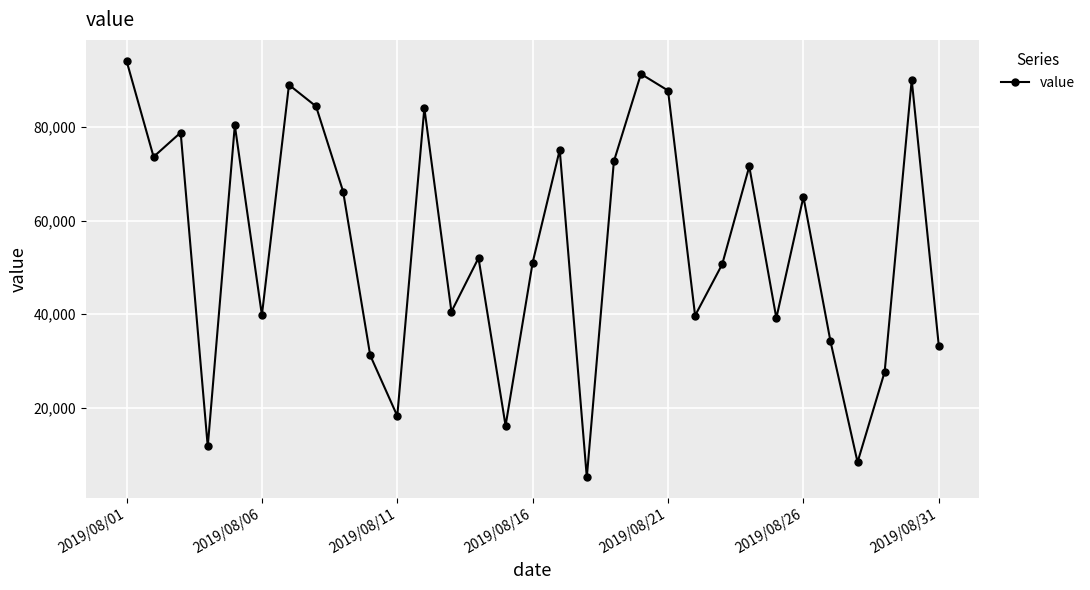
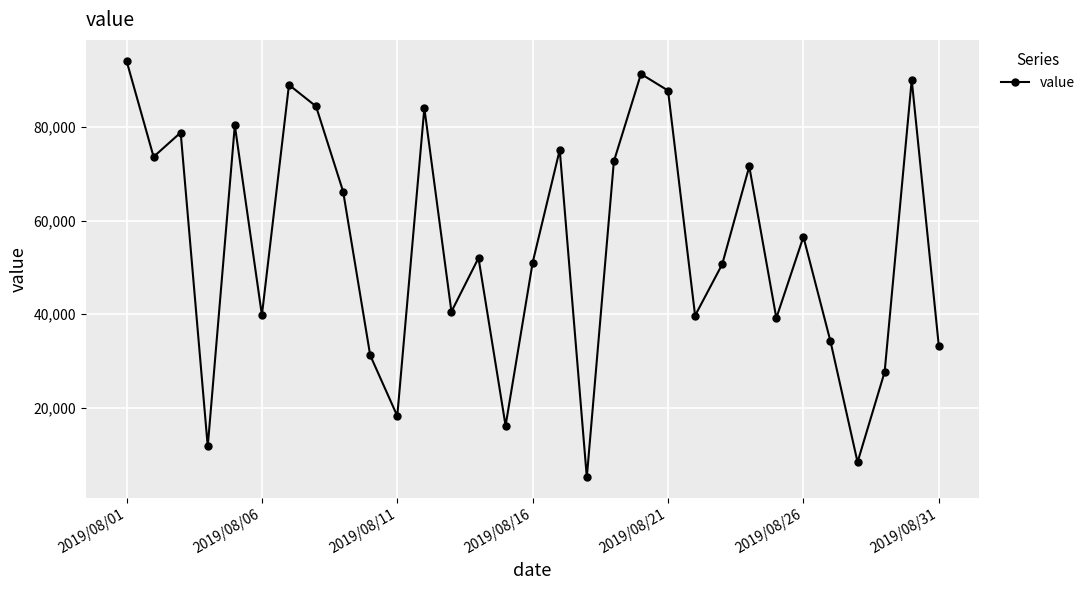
  {
    "2019/08/01": "94,000",
    "2019/08/06": "40,000",
    "2019/08/11": "18,000",
    "2019/08/16": "51,000",
    "2019/08/21": "88,000",
-   "2019/08/26": "65,000",
+   "2019/08/26": "57,000",
    "2019/08/31": "33,000"
  }
